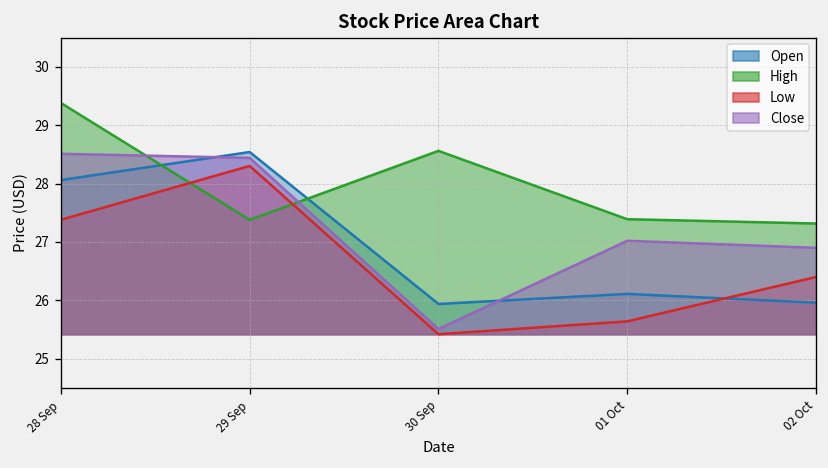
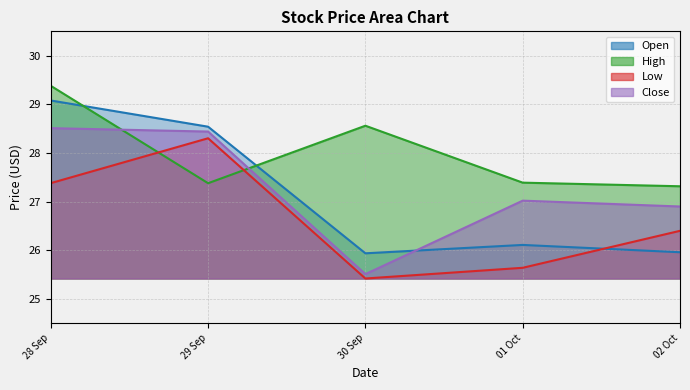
  {
    "Open": {
-     "28 Sep": 28.1,
+     "28 Sep": 29.1,
      "29 Sep": 28.5,
      "30 Sep": 25.9,
      "01 Oct": 26.1,
      "02 Oct": 26.0
    },
    "High": {
      "28 Sep": 29.4,
      "29 Sep": 27.4,
      "30 Sep": 28.6,
      "01 Oct": 27.4,
      "02 Oct": 27.3
    },
    "Low": {
      "28 Sep": 27.4,
      "29 Sep": 28.3,
      "30 Sep": 25.4,
      "01 Oct": 25.6,
      "02 Oct": 26.4
    },
    "Close": {
      "28 Sep": 28.5,
      "29 Sep": 28.4,
      "30 Sep": 25.5,
      "01 Oct": 27.0,
      "02 Oct": 26.9
    }
  }
